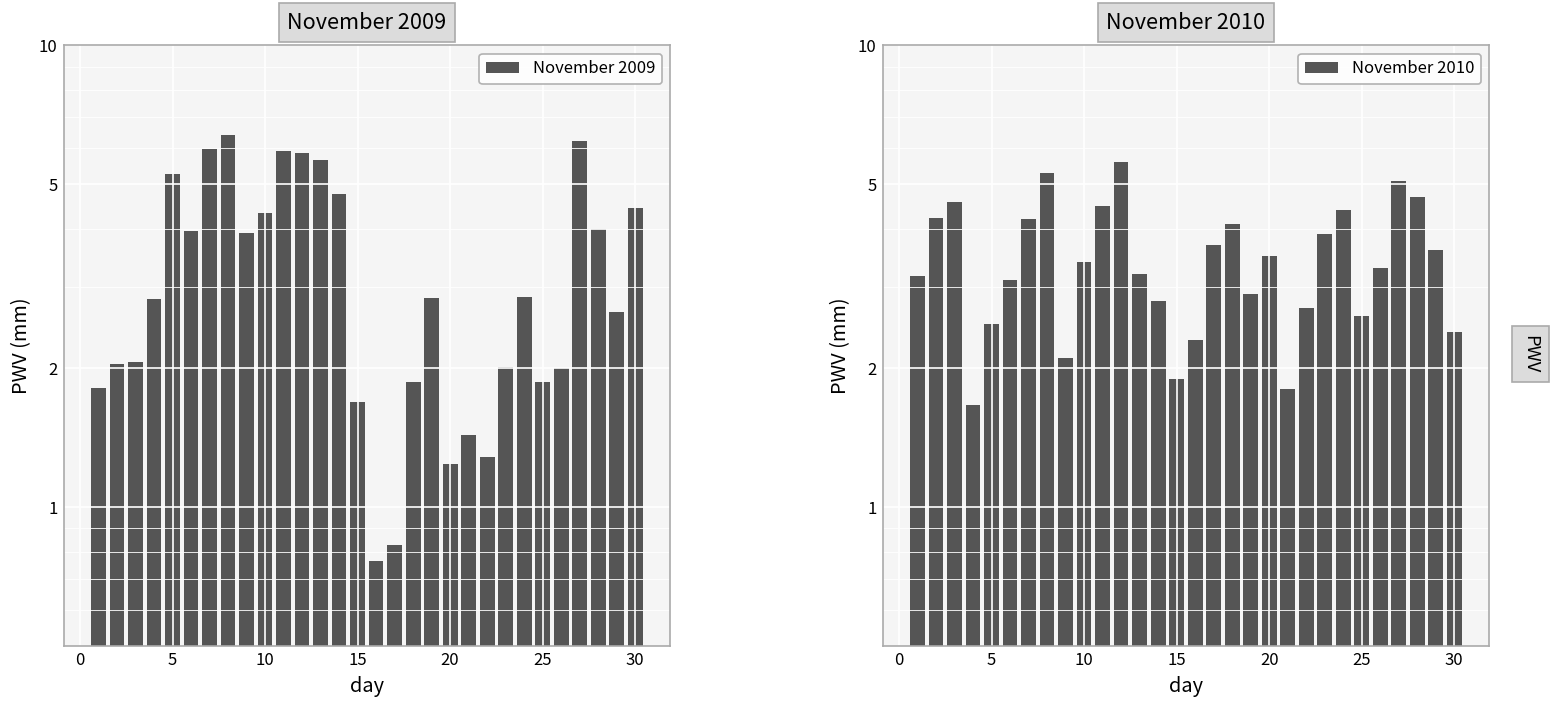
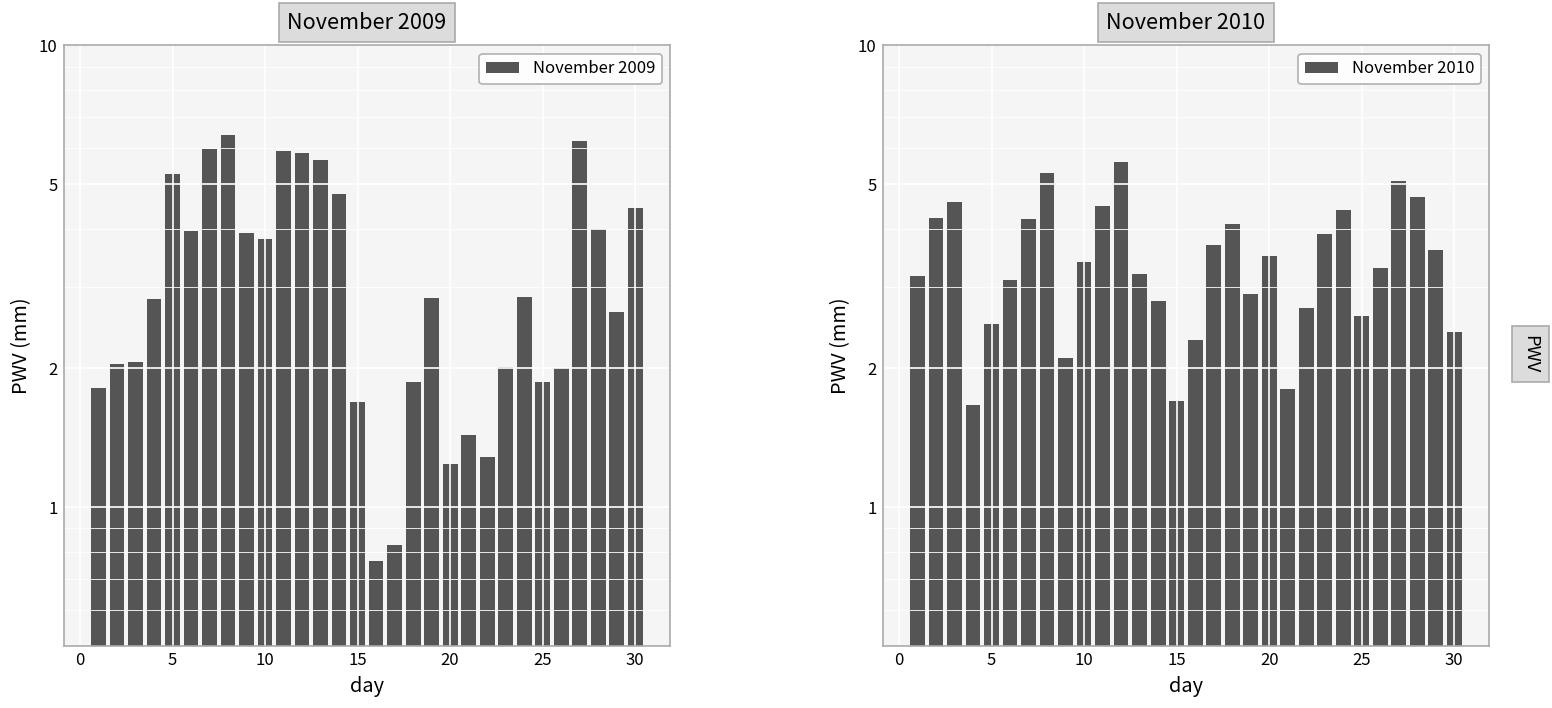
  {
    "November 2009": {
      "5": 5.3,
-     "10": 4.3,
+     "10": 3.8,
      "15": 1.7,
      "20": 1.24,
      "25": 1.9,
      "30": 4.4
    },
    "November 2010": {
      "5": 2.5,
      "10": 3.4,
-     "15": 1.9,
+     "15": 1.7,
      "20": 3.5,
      "25": 2.6,
      "30": 2.4
    }
  }
